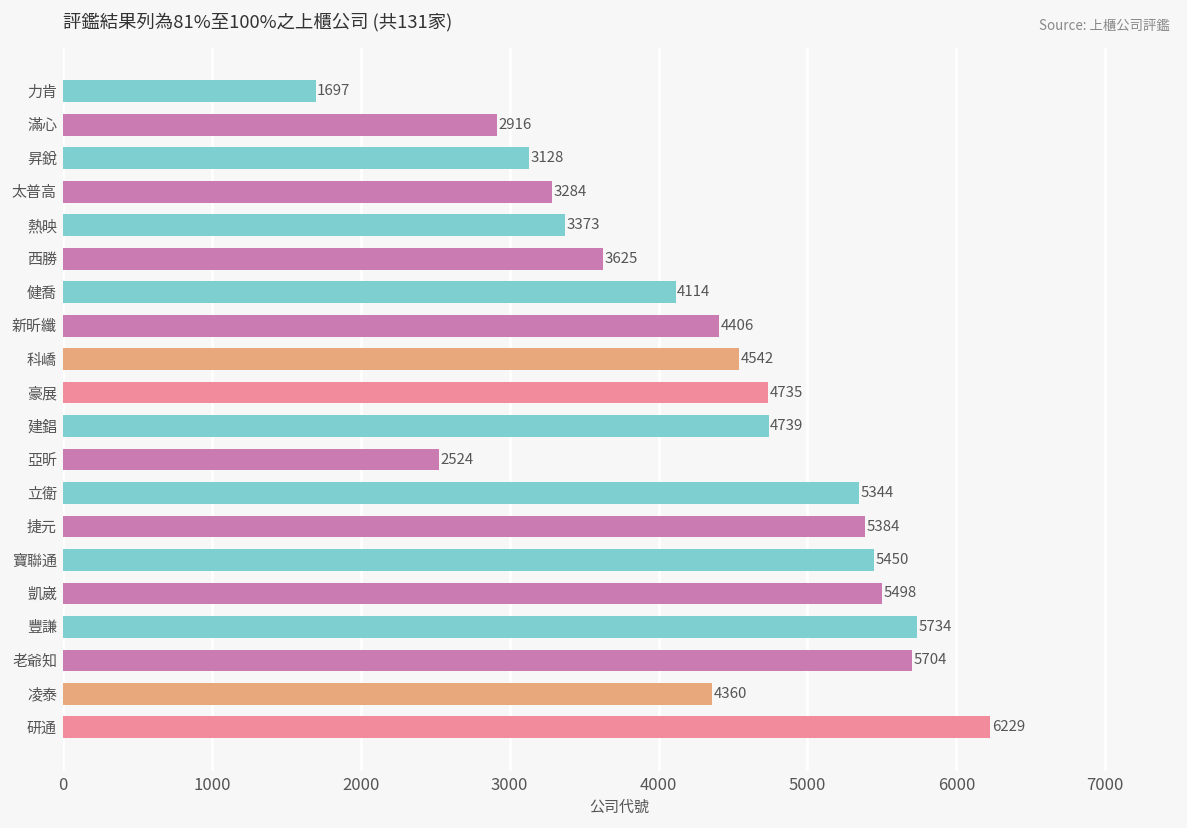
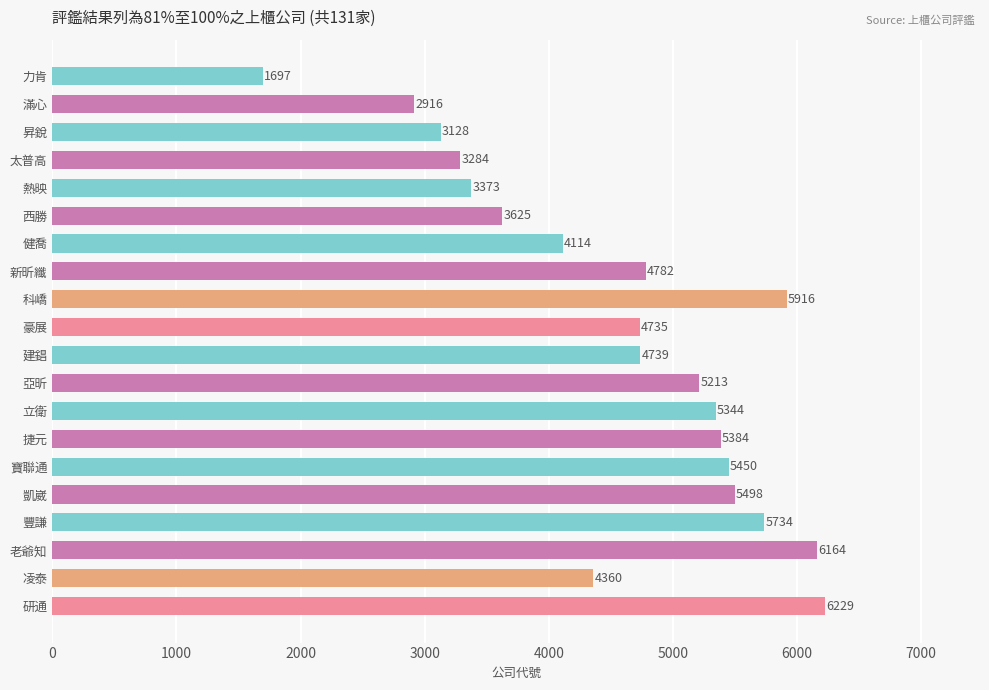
  {
    "力肯": 1697,
    "滿心": 2916,
    "昇銳": 3128,
    "太普高": 3284,
    "熱映": 3373,
    "西勝": 3625,
    "健喬": 4114,
-   "新昕纖": 4406,
-   "科嶠": 4542,
+   "新昕纖": 4782,
+   "科嶠": 5916,
    "豪展": 4735,
    "建錩": 4739,
-   "亞昕": 2524,
+   "亞昕": 5213,
    "立衛": 5344,
    "捷元": 5384,
    "寶聯通": 5450,
    "凱崴": 5498,
    "豐謙": 5734,
-   "老爺知": 5704,
+   "老爺知": 6164,
    "凌泰": 4360,
    "研通": 6229
  }
